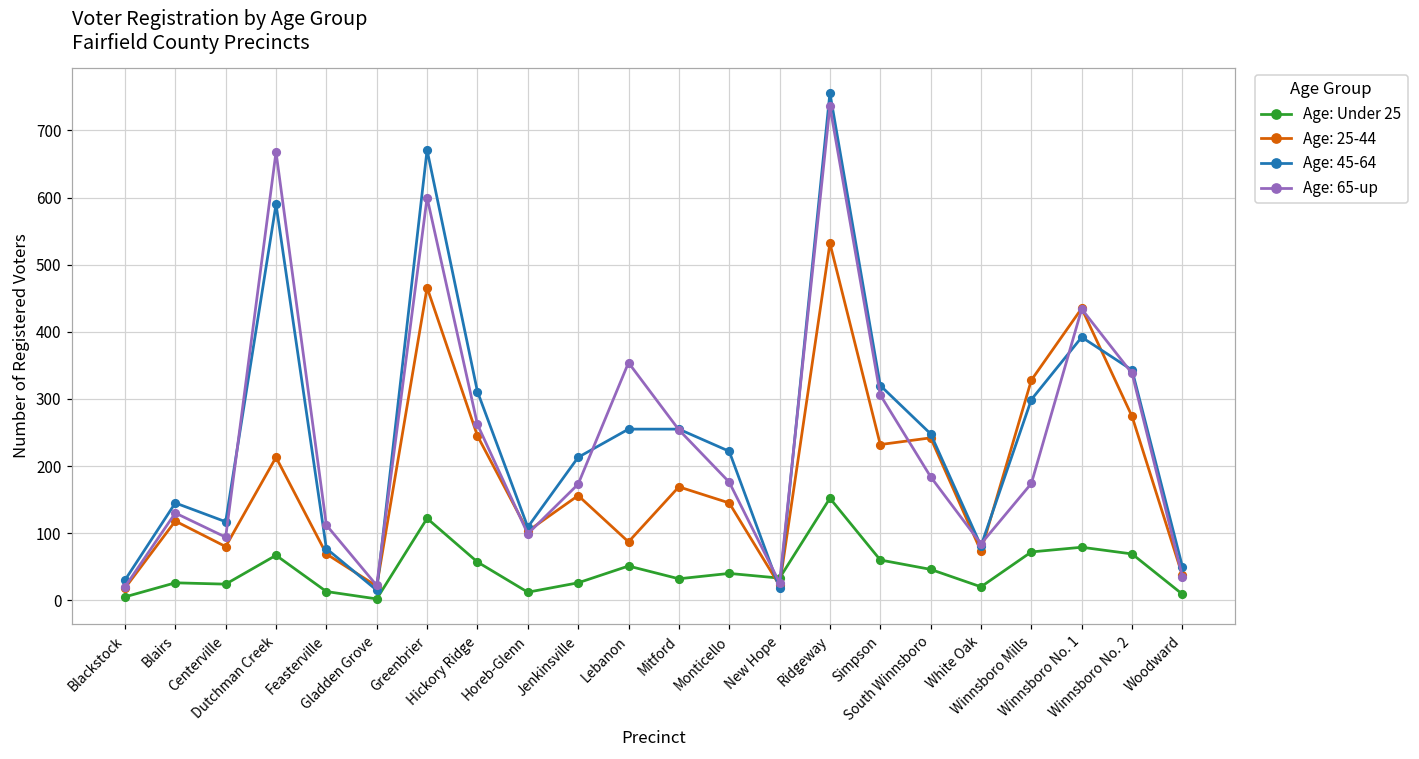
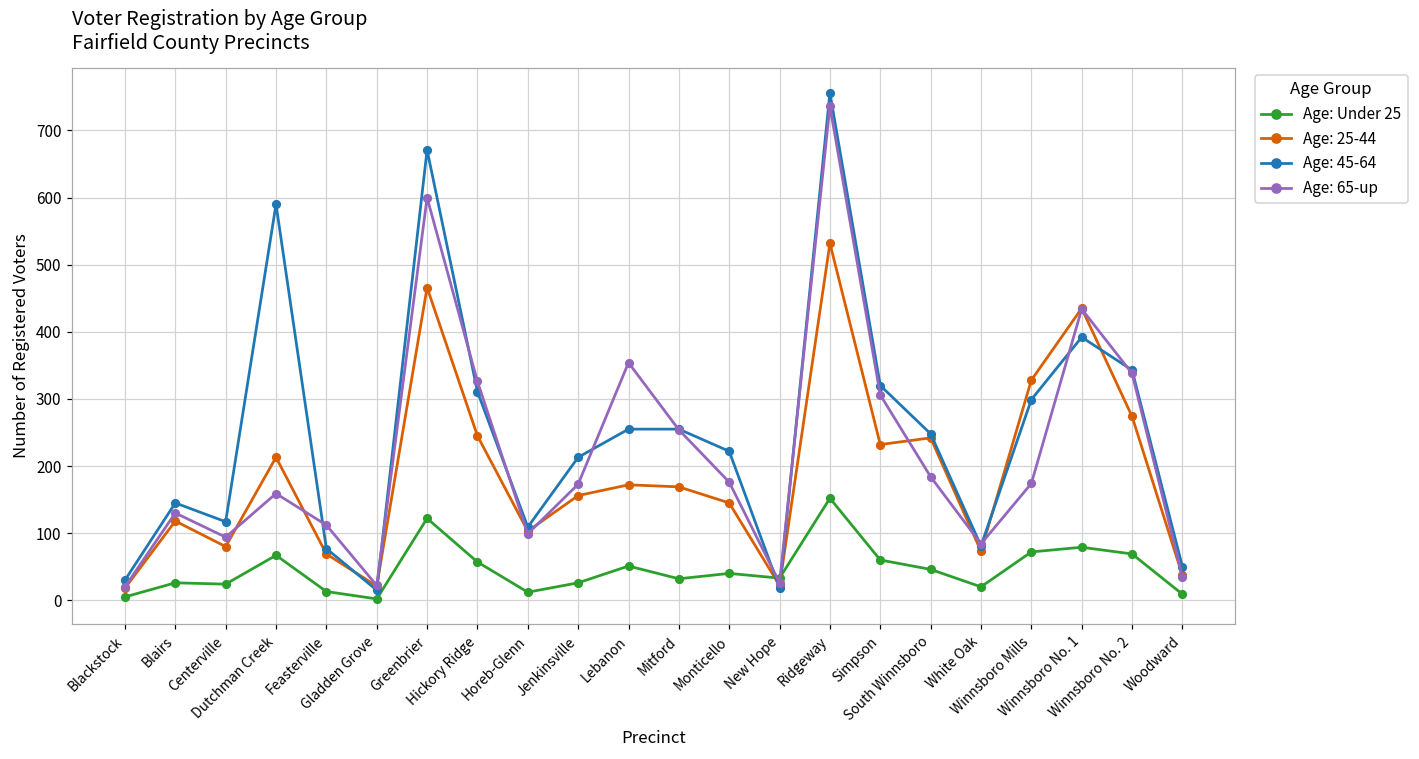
  {
    "Age: Under 25": {
      "Blackstock": 10,
      "Blairs": 30,
      "Centerville": 20,
      "Dutchman Creek": 70,
      "Feasterville": 10,
      "Gladden Grove": 0,
      "Greenbrier": 120,
      "Hickory Ridge": 60,
      "Horeb-Glenn": 10,
      "Jenkinsville": 30,
      "Lebanon": 50,
      "Mitford": 30,
      "Monticello": 40,
      "New Hope": 30,
      "Ridgeway": 150,
      "Simpson": 60,
      "South Winnsboro": 50,
      "White Oak": 20,
      "Winnsboro Mills": 70,
      "Winnsboro No. 1": 80,
      "Winnsboro No. 2": 70,
      "Woodward": 10
    },
    "Age: 25-44": {
      "Blairs": 120,
      "Centerville": 80,
      "Dutchman Creek": 210,
      "Feasterville": 70,
      "Greenbrier": 470,
      "Hickory Ridge": 250,
      "Jenkinsville": 160,
-     "Lebanon": 90,
+     "Lebanon": 170,
      "Mitford": 170,
      "Monticello": 150,
      "Ridgeway": 530,
      "Simpson": 230,
      "South Winnsboro": 240,
      "White Oak": 70,
      "Winnsboro Mills": 330,
      "Winnsboro No. 2": 270
    },
    "Age: 45-64": {
      "Blackstock": 30,
      "Blairs": 150,
      "Centerville": 120,
      "Dutchman Creek": 590,
      "Feasterville": 80,
      "Gladden Grove": 20,
      "Greenbrier": 670,
      "Hickory Ridge": 310,
      "Horeb-Glenn": 110,
      "Jenkinsville": 210,
      "Lebanon": 260,
      "Monticello": 220,
      "Ridgeway": 760,
      "Simpson": 320,
      "South Winnsboro": 250,
      "Winnsboro Mills": 300,
      "Winnsboro No. 1": 390,
      "Winnsboro No. 2": 340,
      "Woodward": 50
    },
    "Age: 65-up": {
      "Blairs": 130,
      "Centerville": 90,
-     "Dutchman Creek": 670,
+     "Dutchman Creek": 160,
      "Feasterville": 110,
      "Greenbrier": 600,
-     "Hickory Ridge": 260,
+     "Hickory Ridge": 330,
      "Jenkinsville": 170,
      "Lebanon": 350,
      "Monticello": 180,
      "Ridgeway": 740,
      "Simpson": 310,
      "South Winnsboro": 180,
      "Winnsboro Mills": 170,
      "Winnsboro No. 2": 340
    }
  }
